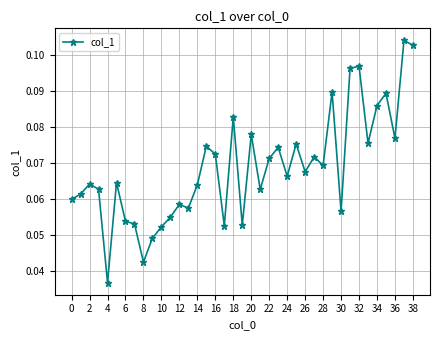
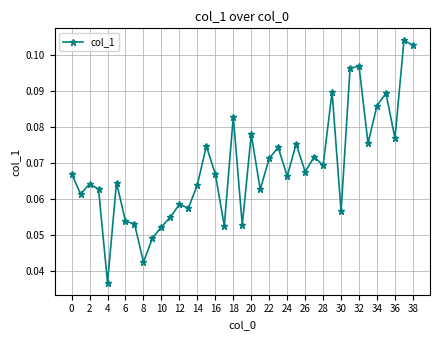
  {
-   "0": 0.060,
+   "0": 0.067,
    "2": 0.064,
    "4": 0.037,
    "6": 0.054,
    "8": 0.042,
    "10": 0.052,
    "12": 0.058,
    "14": 0.064,
-   "16": 0.072,
+   "16": 0.067,
    "18": 0.083,
    "20": 0.078,
    "22": 0.071,
    "24": 0.066,
    "26": 0.068,
    "28": 0.069,
    "30": 0.057,
    "32": 0.097,
    "34": 0.086,
    "36": 0.077,
    "38": 0.103
  }
